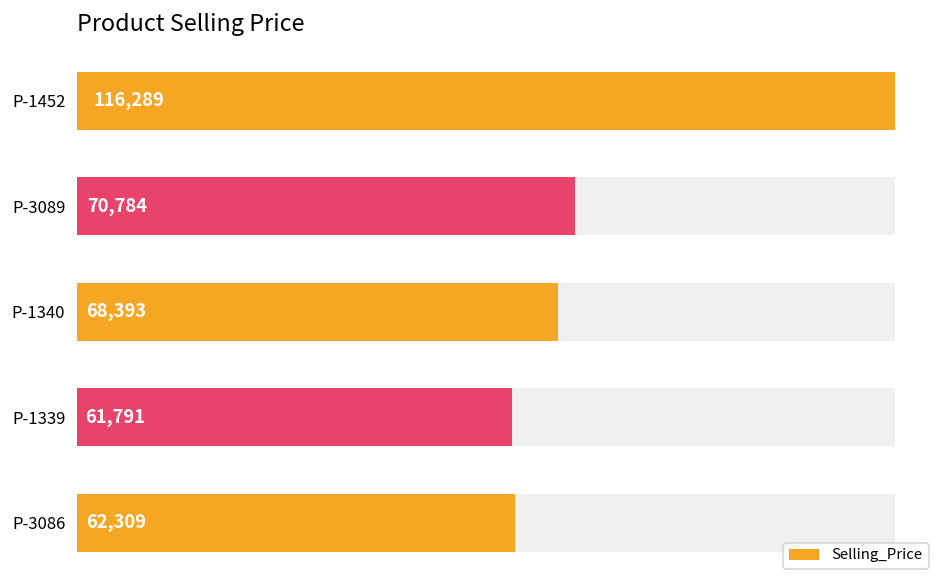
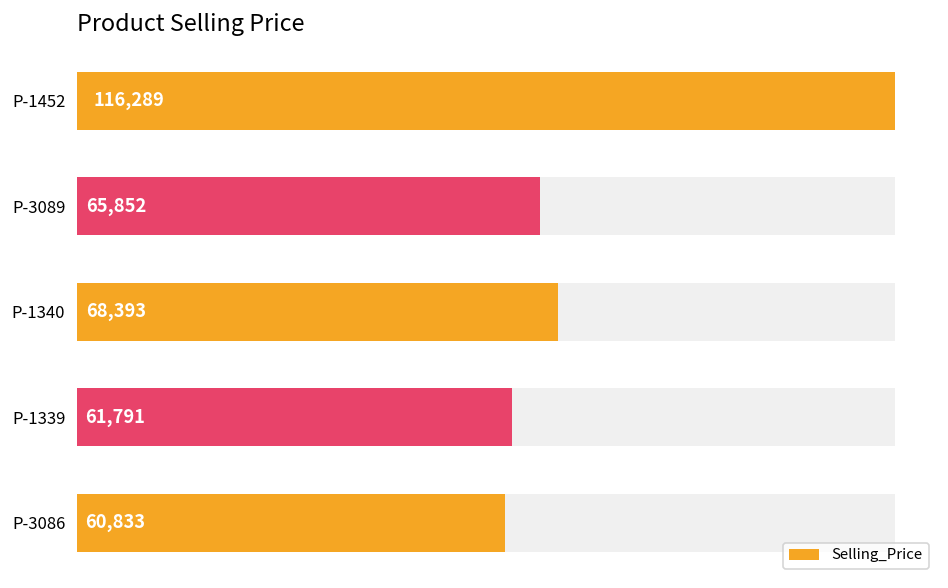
  {
    "Selling_Price": {
      "P-1452": "116,289",
-     "P-3089": "70,784",
-     "P-3086": "62,309"
+     "P-3089": "65,852",
+     "P-3086": "60,833"
    }
  }
